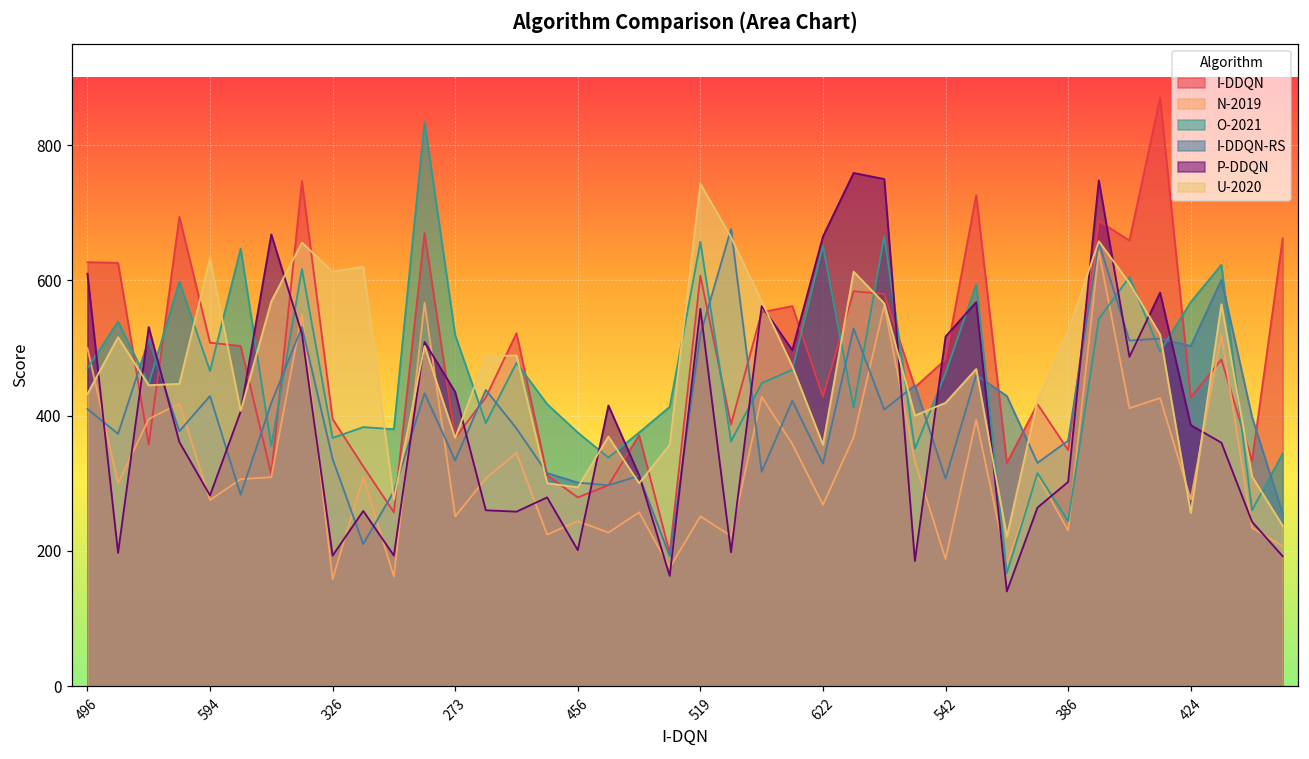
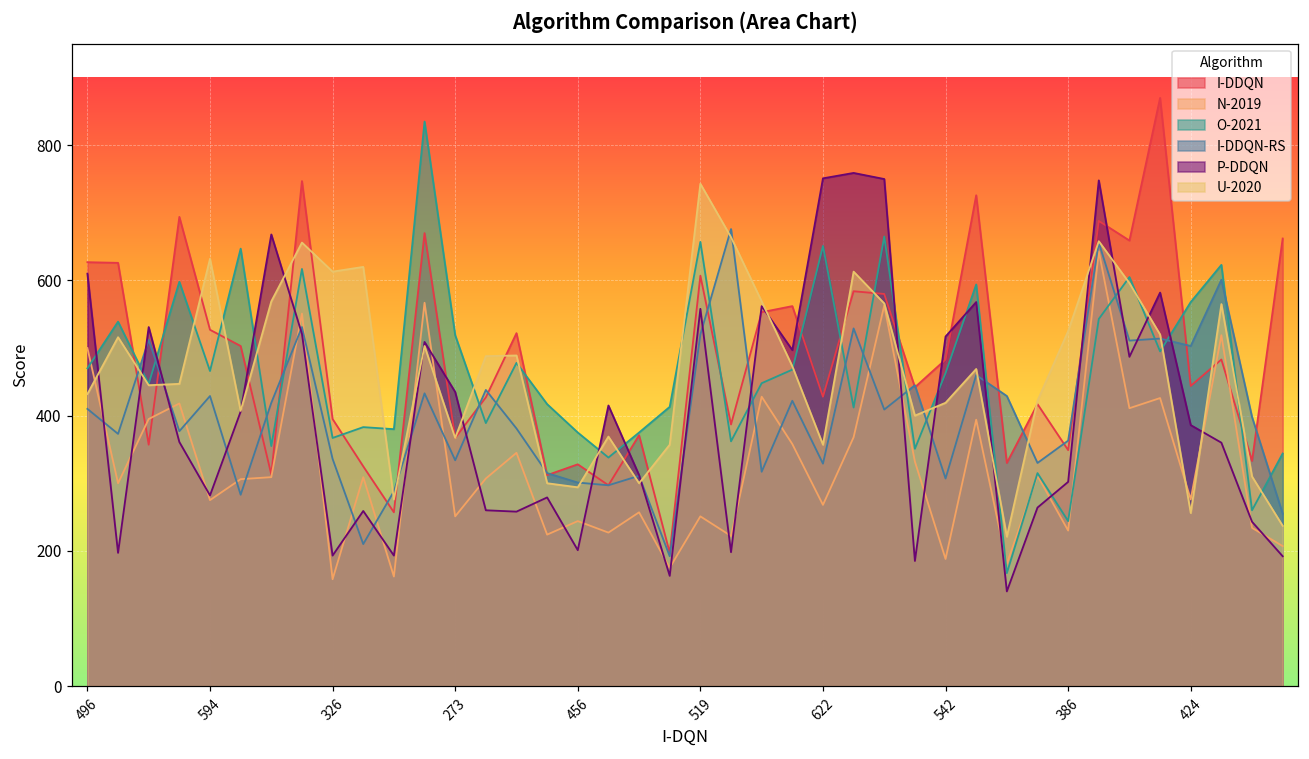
  {
    "I-DDQN": {
      "496": 630,
-     "594": 510,
+     "594": 530,
      "326": 400,
-     "456": 280,
+     "456": 330,
      "519": 610,
      "622": 430,
      "542": 480,
      "386": 350,
-     "424": 430
+     "424": 440
    },
    "P-DDQN": {
      "496": 610,
      "594": 280,
      "326": 190,
      "273": 440,
      "456": 200,
      "519": 560,
-     "622": 670,
+     "622": 750,
      "542": 520,
      "386": 300,
      "424": 390
    }
  }
